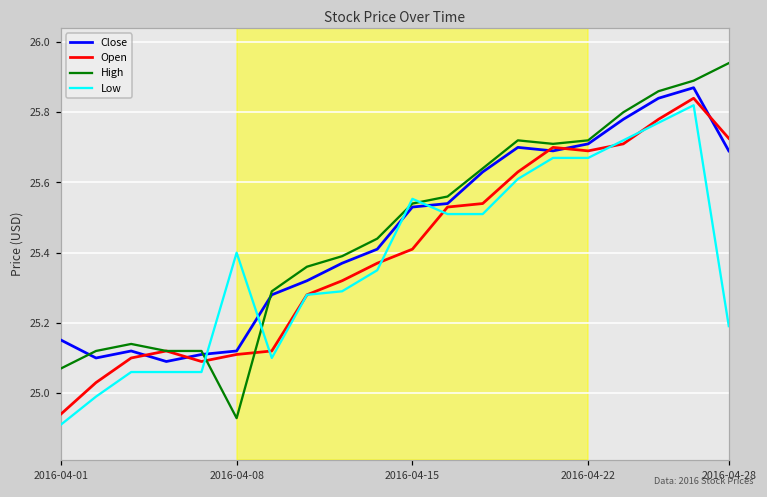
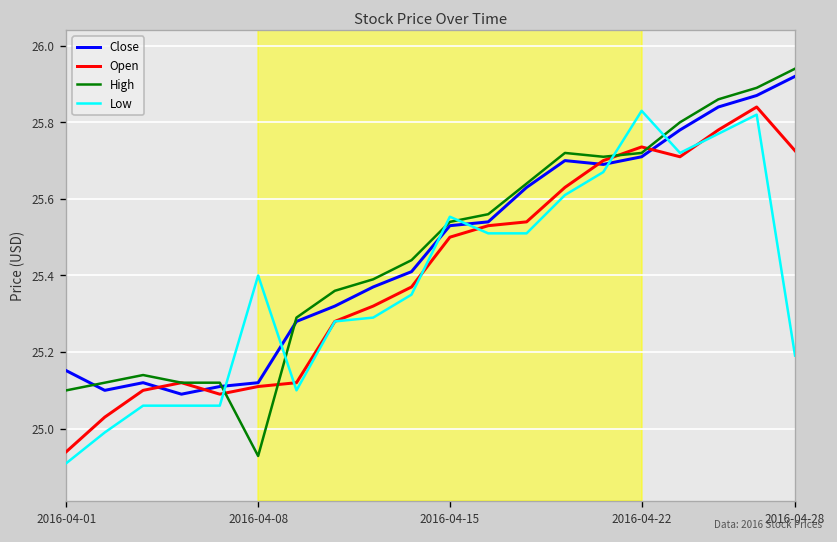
  {
    "Close": {
      "2016-04-01": 25.15,
      "2016-04-08": 25.12,
      "2016-04-15": 25.53,
      "2016-04-22": 25.71,
-     "2016-04-28": 25.69
+     "2016-04-28": 25.92
    },
    "Open": {
      "2016-04-01": 24.94,
      "2016-04-08": 25.11,
-     "2016-04-15": 25.41,
-     "2016-04-22": 25.69,
+     "2016-04-15": 25.50,
+     "2016-04-22": 25.74,
      "2016-04-28": 25.73
    },
    "High": {
-     "2016-04-01": 25.07,
+     "2016-04-01": 25.10,
      "2016-04-08": 24.93,
      "2016-04-15": 25.54,
      "2016-04-22": 25.72,
      "2016-04-28": 25.94
    },
    "Low": {
      "2016-04-01": 24.91,
      "2016-04-08": 25.40,
      "2016-04-15": 25.55,
-     "2016-04-22": 25.67,
+     "2016-04-22": 25.83,
      "2016-04-28": 25.19
    }
  }
